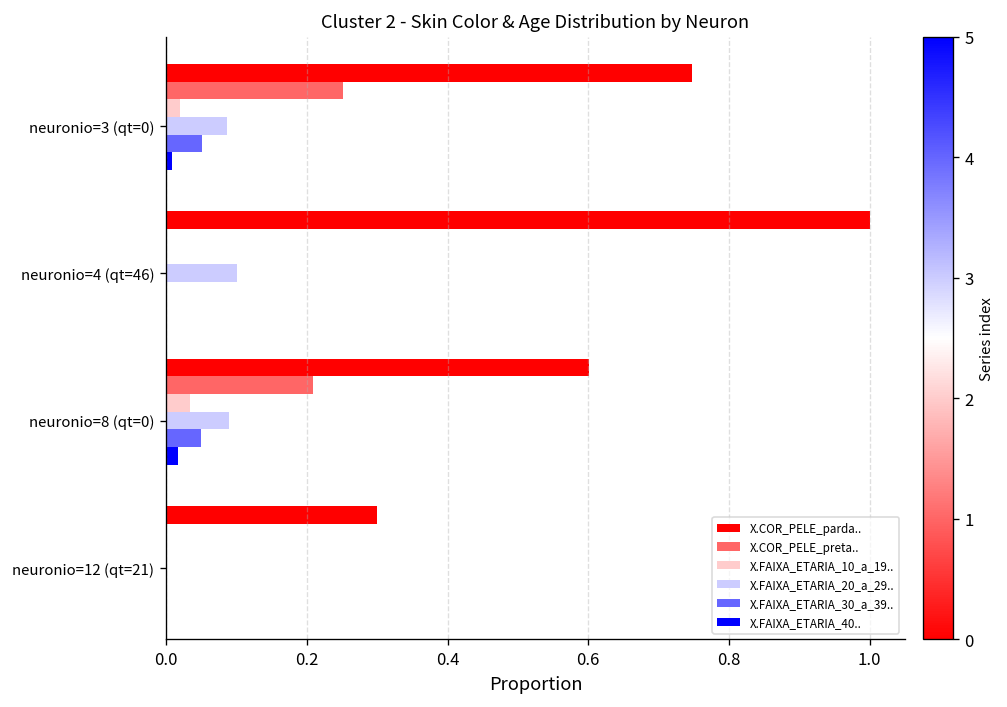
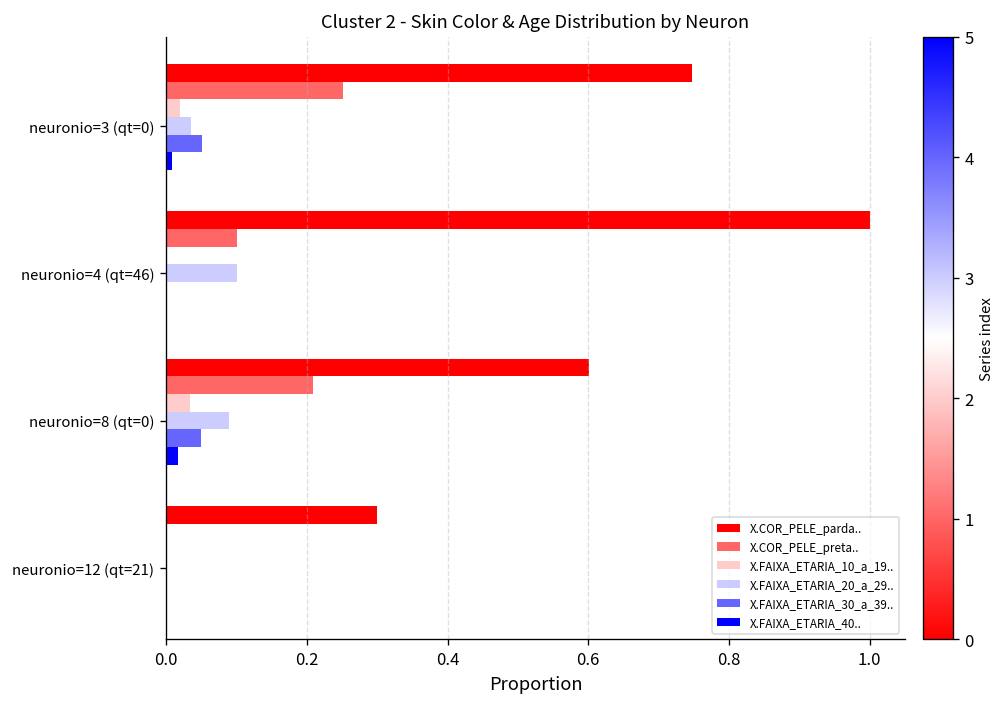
  {
    "X.COR_PELE_parda..": {
      "neuronio=3 (qt=0)": 0.75,
      "neuronio=4 (qt=46)": 1.00,
      "neuronio=8 (qt=0)": 0.60,
      "neuronio=12 (qt=21)": 0.30
    },
    "X.COR_PELE_preta..": {
      "neuronio=3 (qt=0)": 0.25,
-     "neuronio=4 (qt=46)": 0.0,
+     "neuronio=4 (qt=46)": 0.1,
      "neuronio=8 (qt=0)": 0.21
    },
    "X.FAIXA_ETARIA_10_a_19..": {
      "neuronio=3 (qt=0)": 0.02,
      "neuronio=4 (qt=46)": 0.00,
      "neuronio=8 (qt=0)": 0.03
    },
    "X.FAIXA_ETARIA_20_a_29..": {
-     "neuronio=3 (qt=0)": 0.09,
+     "neuronio=3 (qt=0)": 0.04,
      "neuronio=4 (qt=46)": 0.10,
      "neuronio=8 (qt=0)": 0.09
    },
    "X.FAIXA_ETARIA_30_a_39..": {
      "neuronio=3 (qt=0)": 0.05,
      "neuronio=4 (qt=46)": 0.00,
      "neuronio=8 (qt=0)": 0.05
    },
    "X.FAIXA_ETARIA_40..": {
      "neuronio=3 (qt=0)": 0.01,
      "neuronio=4 (qt=46)": 0.00,
      "neuronio=8 (qt=0)": 0.02
    }
  }
